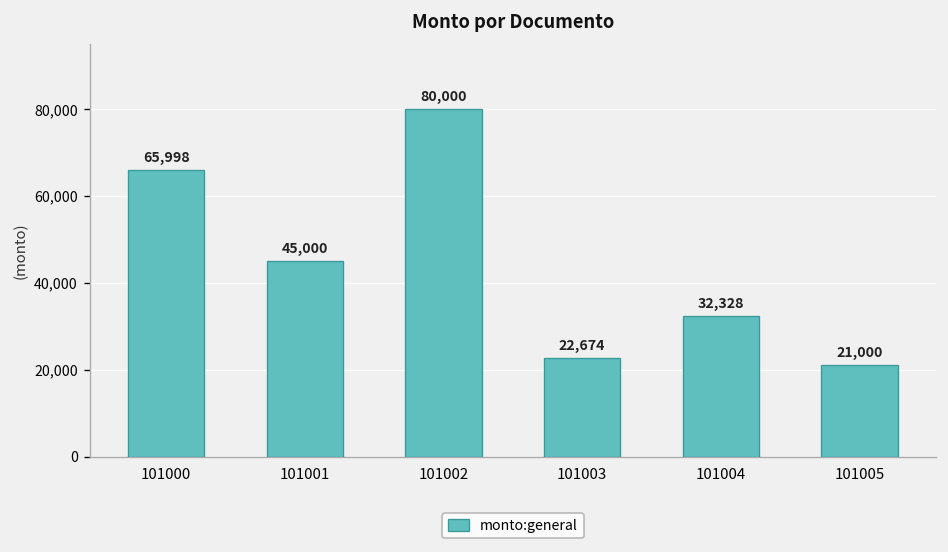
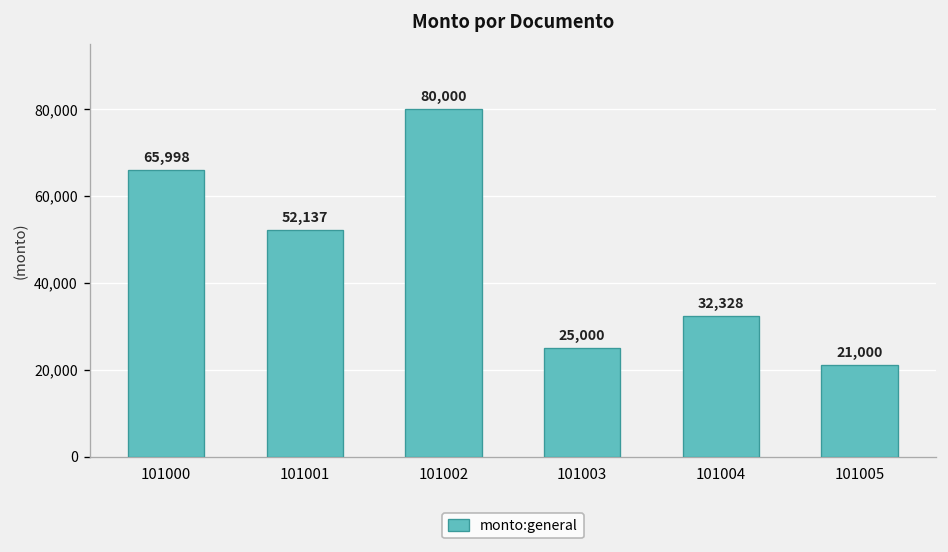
  {
    "101000": "65,998",
-   "101001": "45,000",
+   "101001": "52,137",
    "101002": "80,000",
-   "101003": "22,674",
+   "101003": "25,000",
    "101004": "32,328",
    "101005": "21,000"
  }
